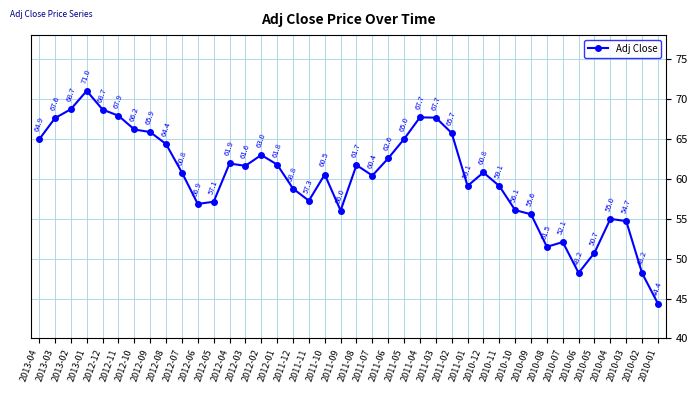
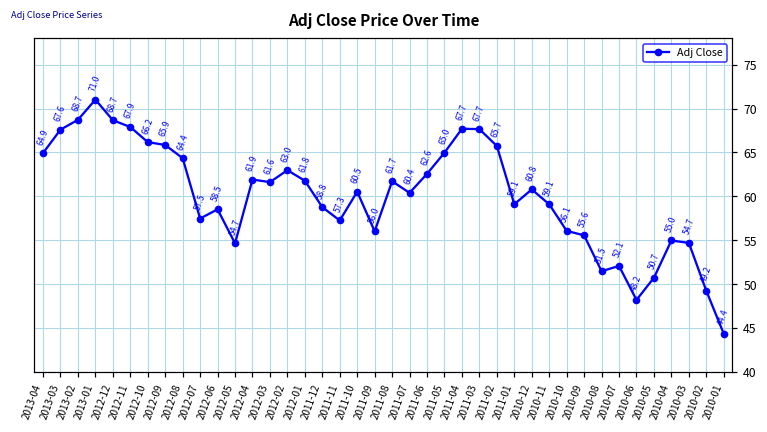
  {
    "2013-04": 64.9,
    "2013-03": 67.6,
    "2013-02": 68.7,
    "2013-01": 71.0,
    "2012-12": 68.7,
    "2012-11": 67.9,
    "2012-10": 66.2,
    "2012-09": 65.9,
    "2012-08": 64.4,
-   "2012-07": 60.8,
-   "2012-06": 56.9,
-   "2012-05": 57.1,
+   "2012-07": 57.5,
+   "2012-06": 58.5,
+   "2012-05": 54.7,
    "2012-04": 61.9,
    "2012-03": 61.6,
    "2012-02": 63.0,
    "2012-01": 61.8,
    "2011-12": 58.8,
    "2011-11": 57.3,
    "2011-10": 60.5,
    "2011-09": 56.0,
    "2011-08": 61.7,
    "2011-07": 60.4,
    "2011-06": 62.6,
    "2011-05": 65.0,
    "2011-04": 67.7,
    "2011-03": 67.7,
    "2011-02": 65.7,
    "2011-01": 59.1,
    "2010-12": 60.8,
    "2010-11": 59.1,
    "2010-10": 56.1,
    "2010-09": 55.6,
    "2010-08": 51.5,
    "2010-07": 52.1,
    "2010-06": 48.2,
    "2010-05": 50.7,
    "2010-04": 55.0,
    "2010-03": 54.7,
-   "2010-02": 48.2,
+   "2010-02": 49.2,
    "2010-01": 44.4
  }
